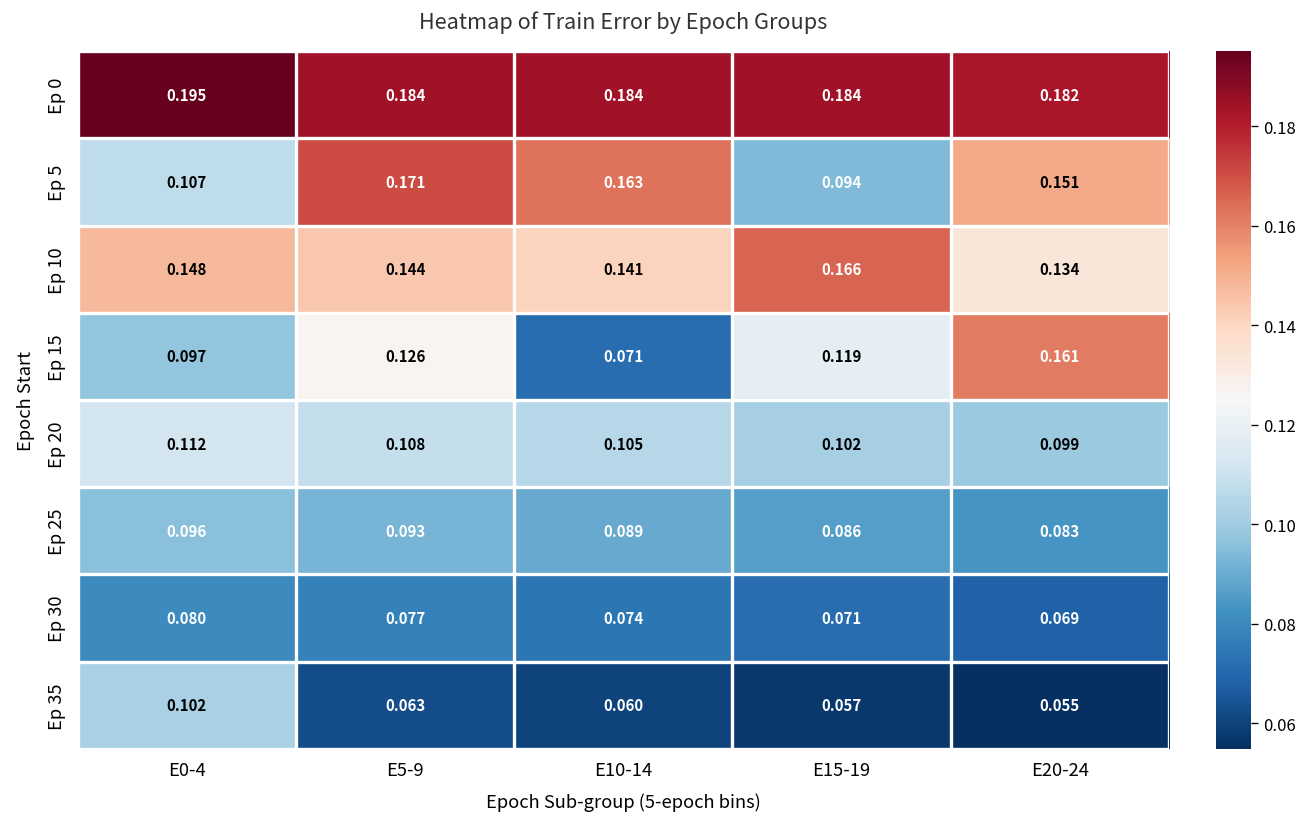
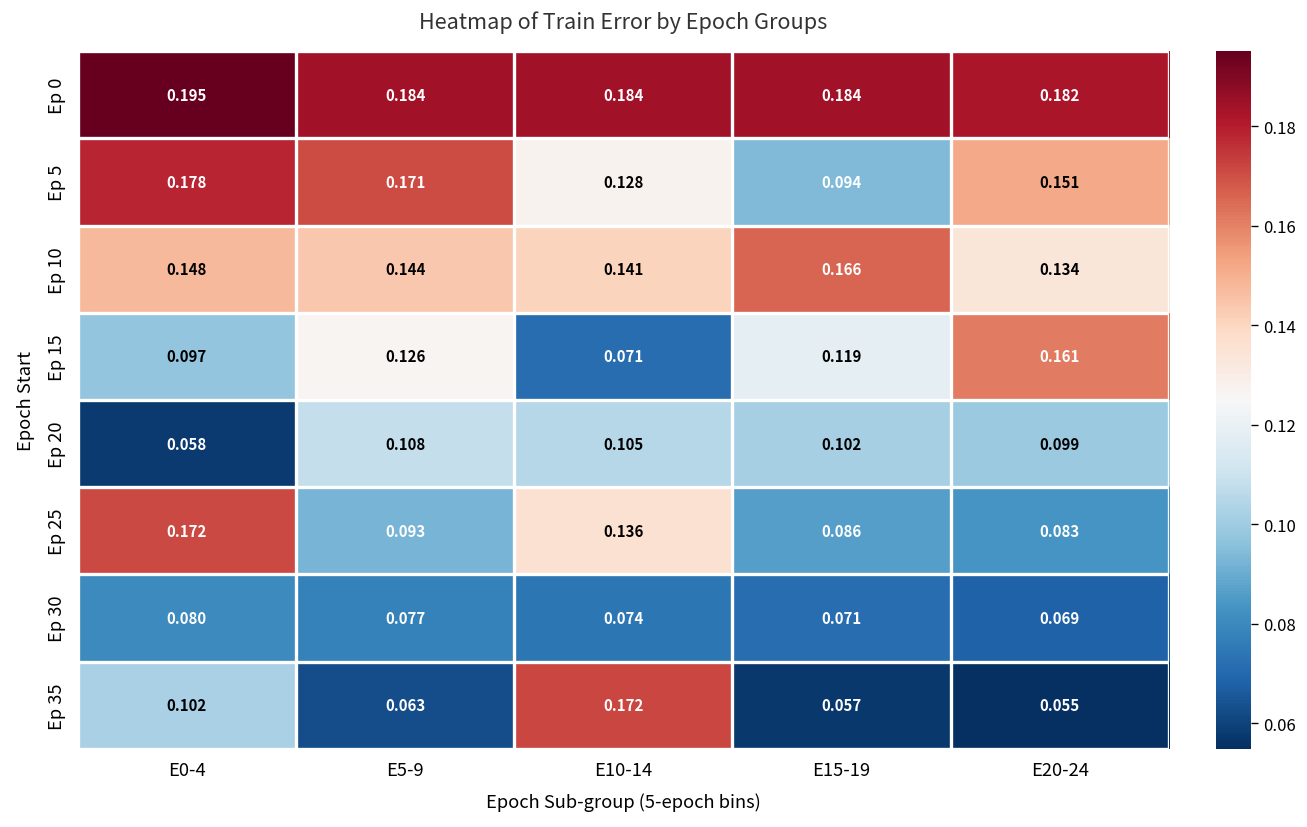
  {
    "Ep 0": {
      "E0-4": 0.195,
      "E5-9": 0.184,
      "E10-14": 0.184,
      "E15-19": 0.184,
      "E20-24": 0.182
    },
    "Ep 5": {
-     "E0-4": 0.107,
+     "E0-4": 0.178,
      "E5-9": 0.171,
-     "E10-14": 0.163,
+     "E10-14": 0.128,
      "E15-19": 0.094,
      "E20-24": 0.151
    },
    "Ep 10": {
      "E0-4": 0.148,
      "E5-9": 0.144,
      "E10-14": 0.141,
      "E15-19": 0.166,
      "E20-24": 0.134
    },
    "Ep 15": {
      "E0-4": 0.097,
      "E5-9": 0.126,
      "E10-14": 0.071,
      "E15-19": 0.119,
      "E20-24": 0.161
    },
    "Ep 20": {
-     "E0-4": 0.112,
+     "E0-4": 0.058,
      "E5-9": 0.108,
      "E10-14": 0.105,
      "E15-19": 0.102,
      "E20-24": 0.099
    },
    "Ep 25": {
-     "E0-4": 0.096,
+     "E0-4": 0.172,
      "E5-9": 0.093,
-     "E10-14": 0.089,
+     "E10-14": 0.136,
      "E15-19": 0.086,
      "E20-24": 0.083
    },
    "Ep 30": {
      "E0-4": 0.080,
      "E5-9": 0.077,
      "E10-14": 0.074,
      "E15-19": 0.071,
      "E20-24": 0.069
    },
    "Ep 35": {
      "E0-4": 0.102,
      "E5-9": 0.063,
-     "E10-14": 0.060,
+     "E10-14": 0.172,
      "E15-19": 0.057,
      "E20-24": 0.055
    }
  }
